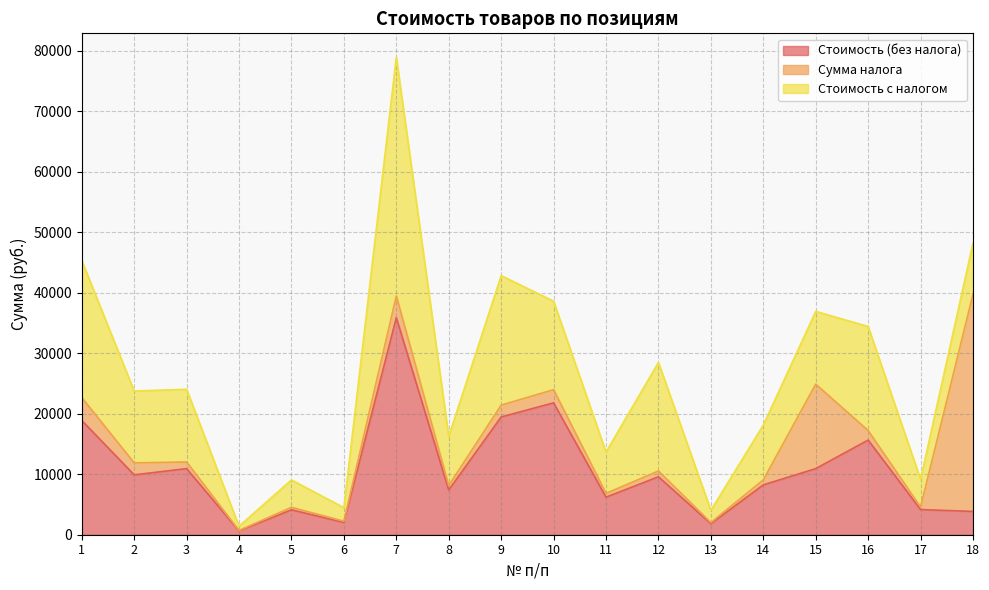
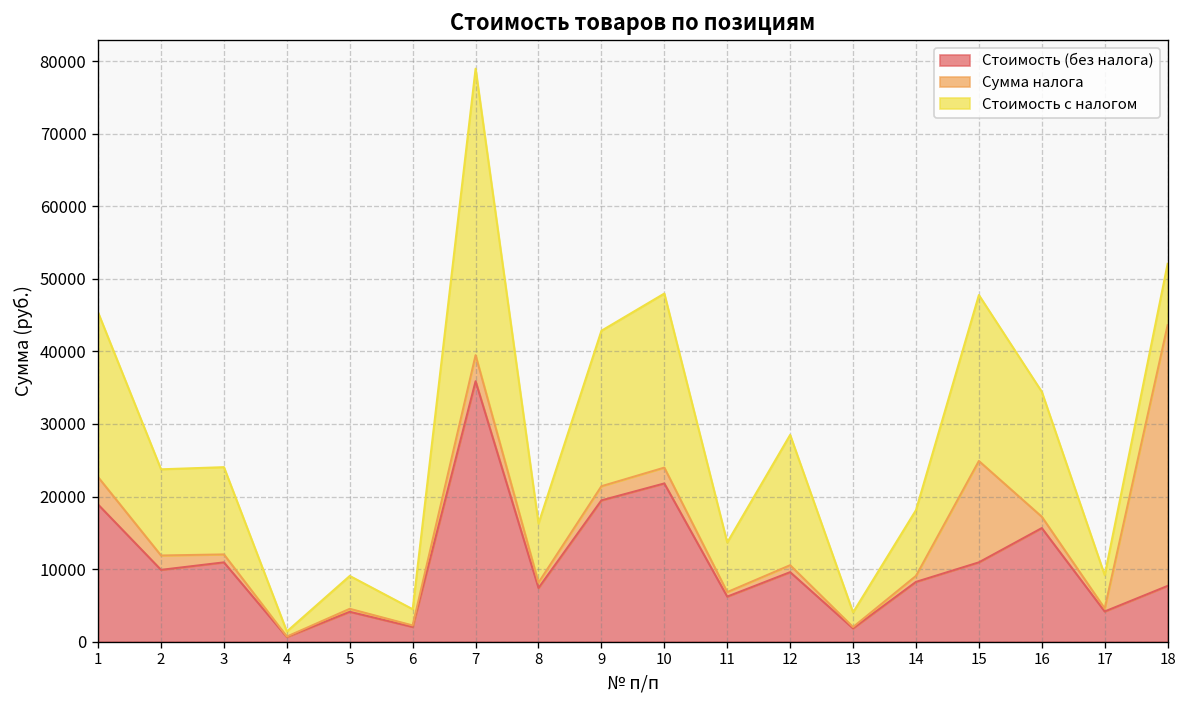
  {
    "Стоимость (без налога)": {
      "1": 19000,
      "2": 10000,
      "3": 11000,
      "7": 36000,
      "8": 7000,
      "9": 19000,
      "10": 22000,
      "11": 6000,
      "12": 10000,
      "14": 8000,
      "15": 11000,
      "16": 16000,
-     "18": 4000
+     "18": 8000
    },
    "Сумма налога": {
      "1": 4000,
      "2": 2000,
      "3": 1000,
      "7": 4000,
      "8": 1000,
      "9": 2000,
      "10": 2000,
      "11": 1000,
      "12": 1000,
      "14": 1000,
      "15": 14000,
      "16": 2000,
      "18": 36000
    },
    "Стоимость с налогом": {
      "1": 23000,
      "2": 12000,
      "3": 12000,
      "4": 1000,
      "5": 5000,
      "6": 2000,
      "7": 39000,
      "8": 8000,
      "9": 21000,
-     "10": 15000,
+     "10": 24000,
      "11": 7000,
      "12": 18000,
      "13": 2000,
      "14": 9000,
-     "15": 12000,
+     "15": 23000,
      "16": 17000,
      "17": 5000,
      "18": 8000
    }
  }
